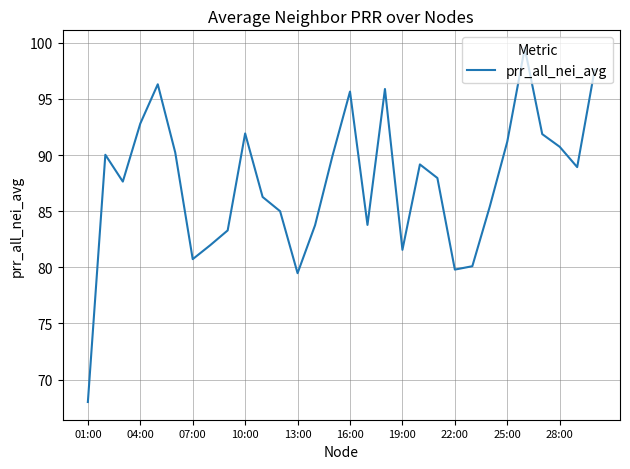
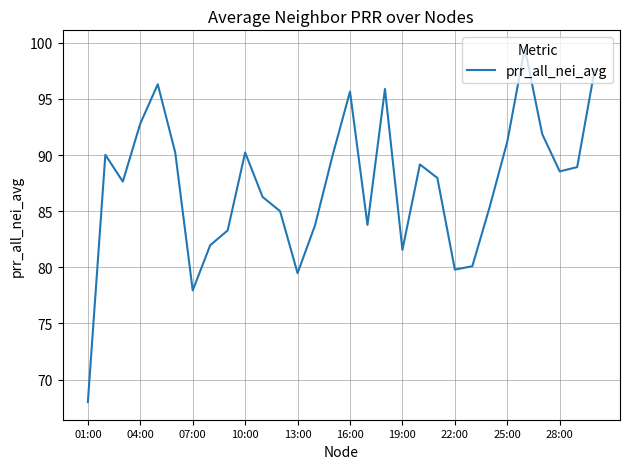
  {
    "01:00": 68.0,
    "04:00": 92.8,
-   "07:00": 80.7,
-   "10:00": 91.9,
+   "07:00": 77.9,
+   "10:00": 90.2,
    "13:00": 79.5,
    "16:00": 95.7,
    "19:00": 81.6,
    "22:00": 79.8,
    "25:00": 91.2,
-   "28:00": 90.7
+   "28:00": 88.6
  }
